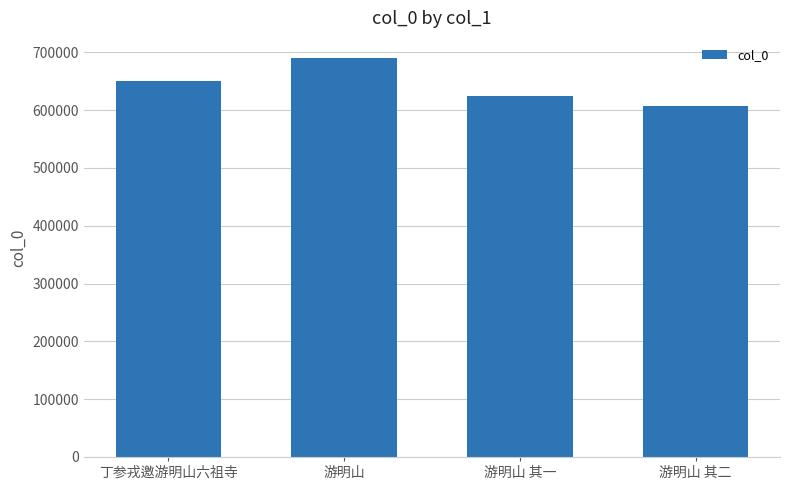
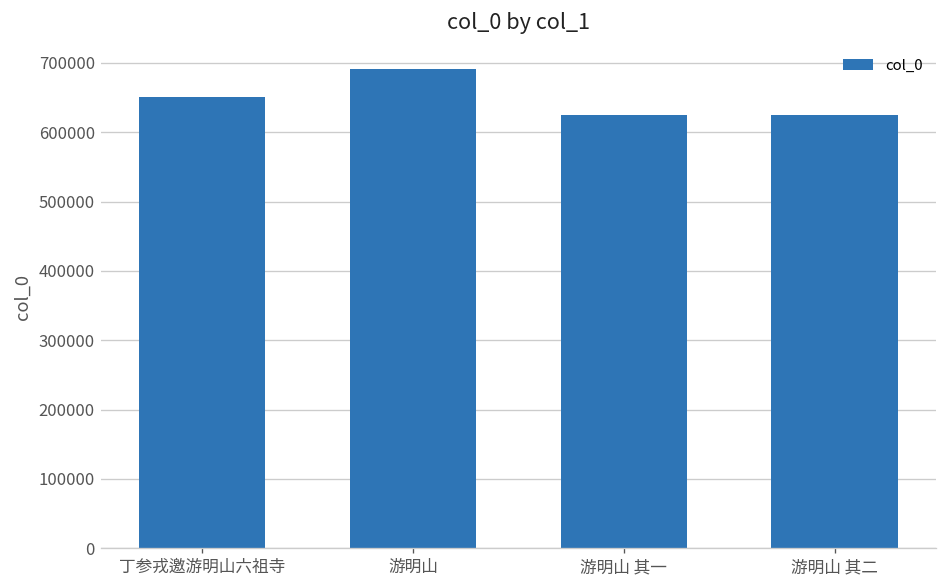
  {
    "丁参戎邀游明山六祖寺": 650000,
    "游明山": 690000,
    "游明山 其一": 620000,
-   "游明山 其二": 610000
+   "游明山 其二": 620000
  }
